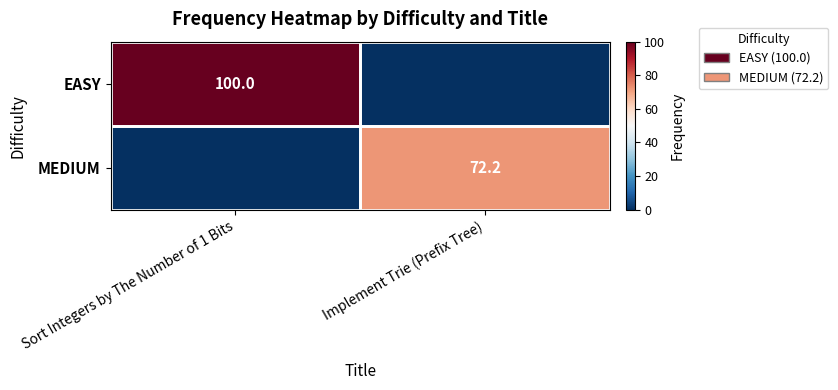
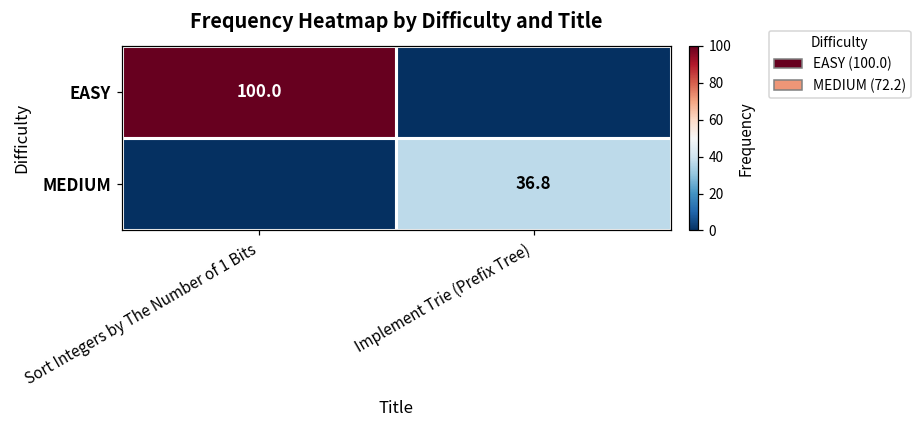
  {
    "EASY": {
      "Sort Integers by The Number of 1 Bits": 100.0
    },
    "MEDIUM": {
-     "Implement Trie (Prefix Tree)": 72.2
+     "Implement Trie (Prefix Tree)": 36.8
    }
  }
